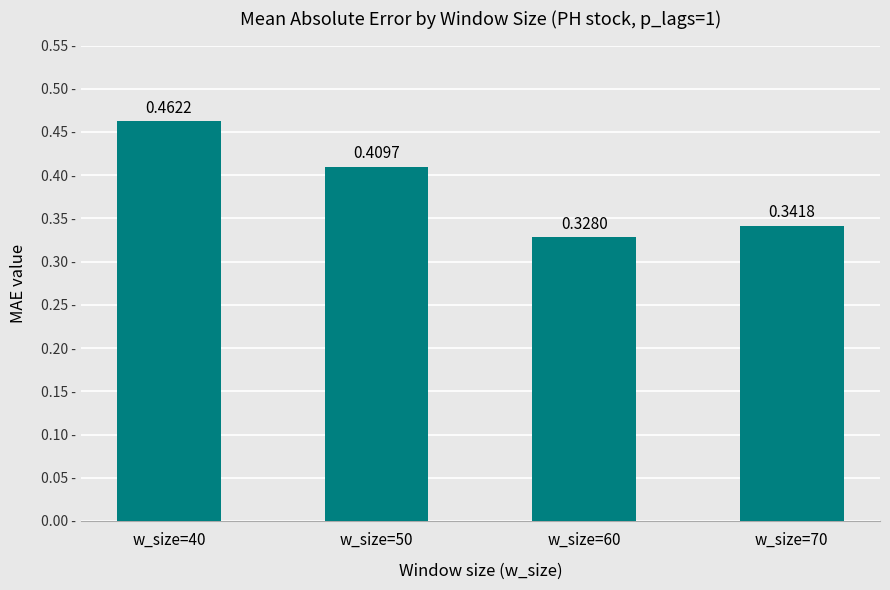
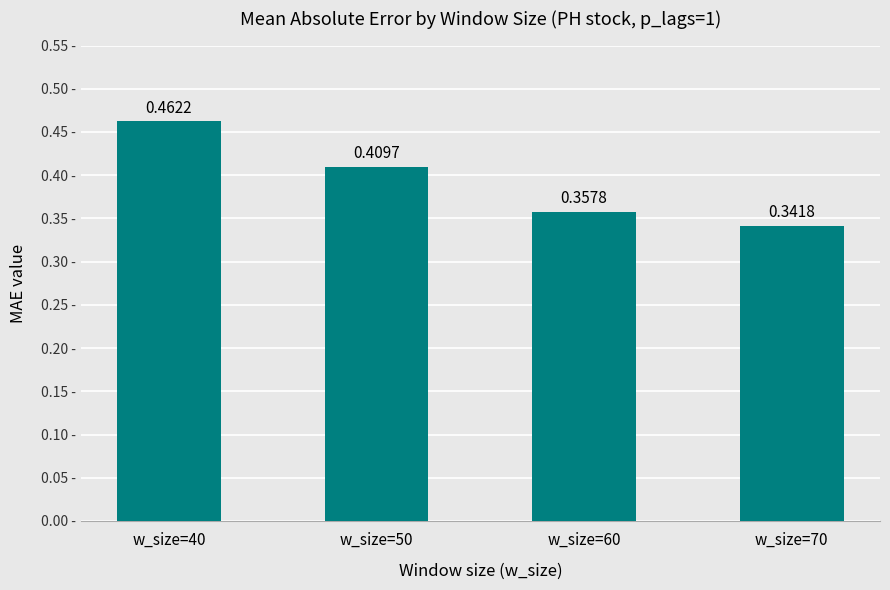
  {
    "w_size=40": 0.4622,
    "w_size=50": 0.4097,
-   "w_size=60": 0.3280,
+   "w_size=60": 0.3578,
    "w_size=70": 0.3418
  }
